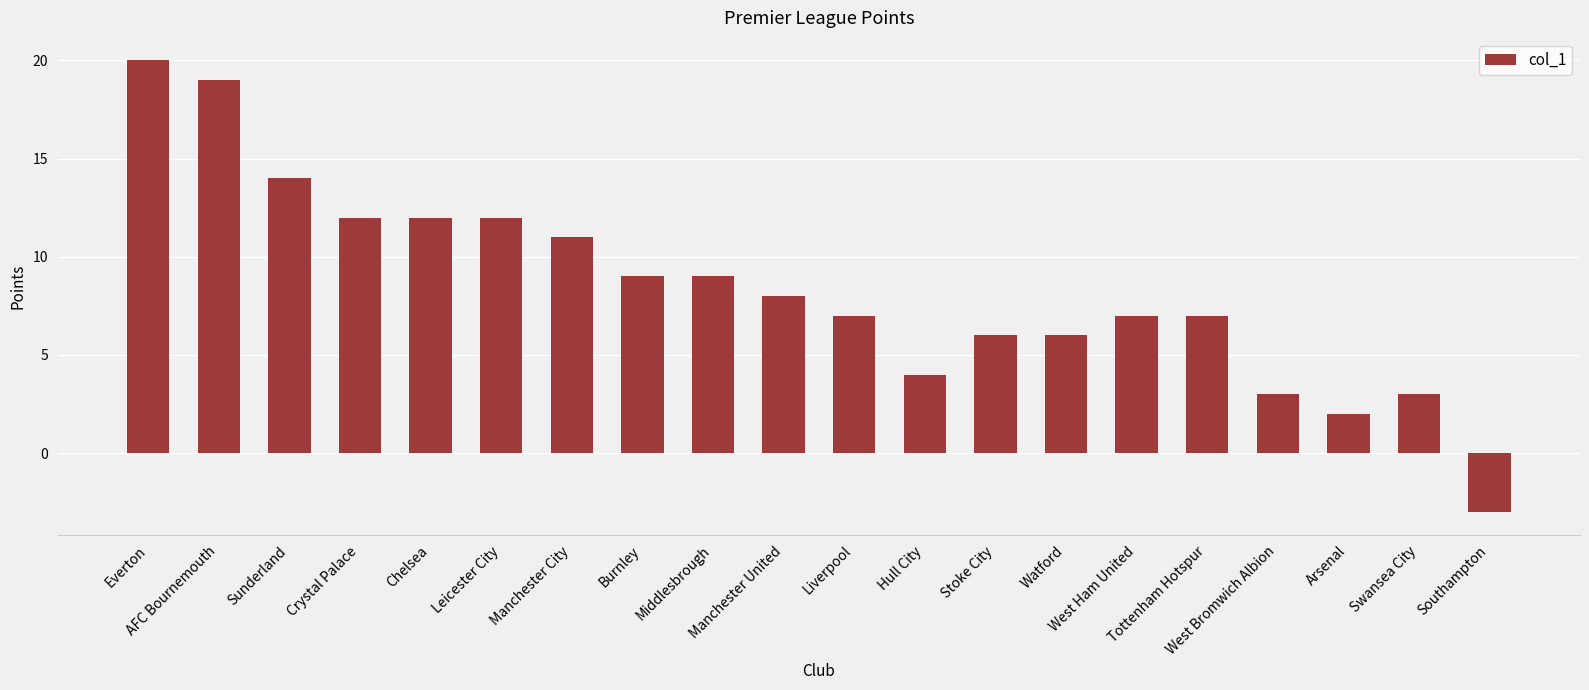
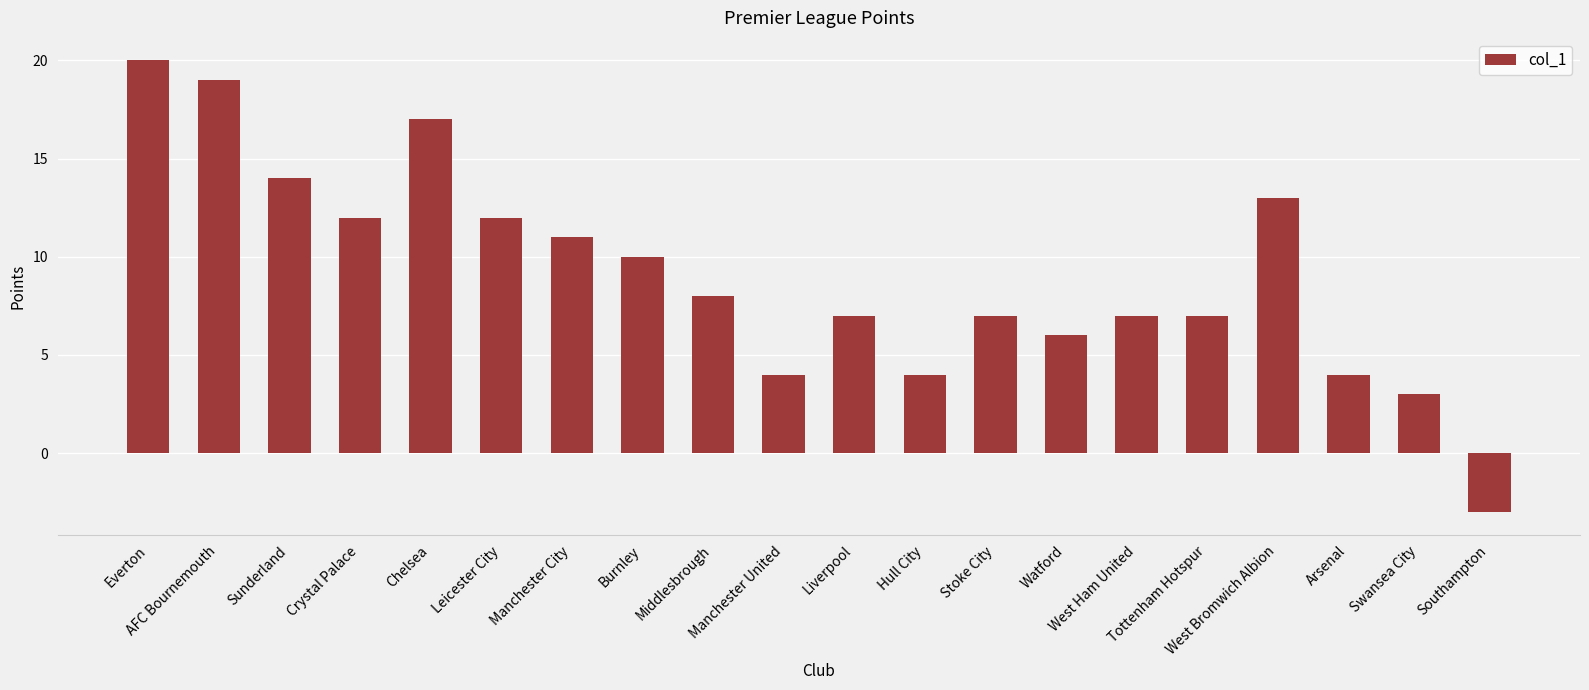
  {
    "Everton": 20,
    "AFC Bournemouth": 19,
    "Sunderland": 14,
    "Crystal Palace": 12,
-   "Chelsea": 12,
+   "Chelsea": 17,
    "Leicester City": 12,
    "Manchester City": 11,
-   "Burnley": 9,
-   "Middlesbrough": 9,
-   "Manchester United": 8,
+   "Burnley": 10,
+   "Middlesbrough": 8,
+   "Manchester United": 4,
    "Liverpool": 7,
    "Hull City": 4,
-   "Stoke City": 6,
+   "Stoke City": 7,
    "Watford": 6,
    "West Ham United": 7,
    "Tottenham Hotspur": 7,
-   "West Bromwich Albion": 3,
-   "Arsenal": 2,
+   "West Bromwich Albion": 13,
+   "Arsenal": 4,
    "Swansea City": 3,
    "Southampton": -3
  }
